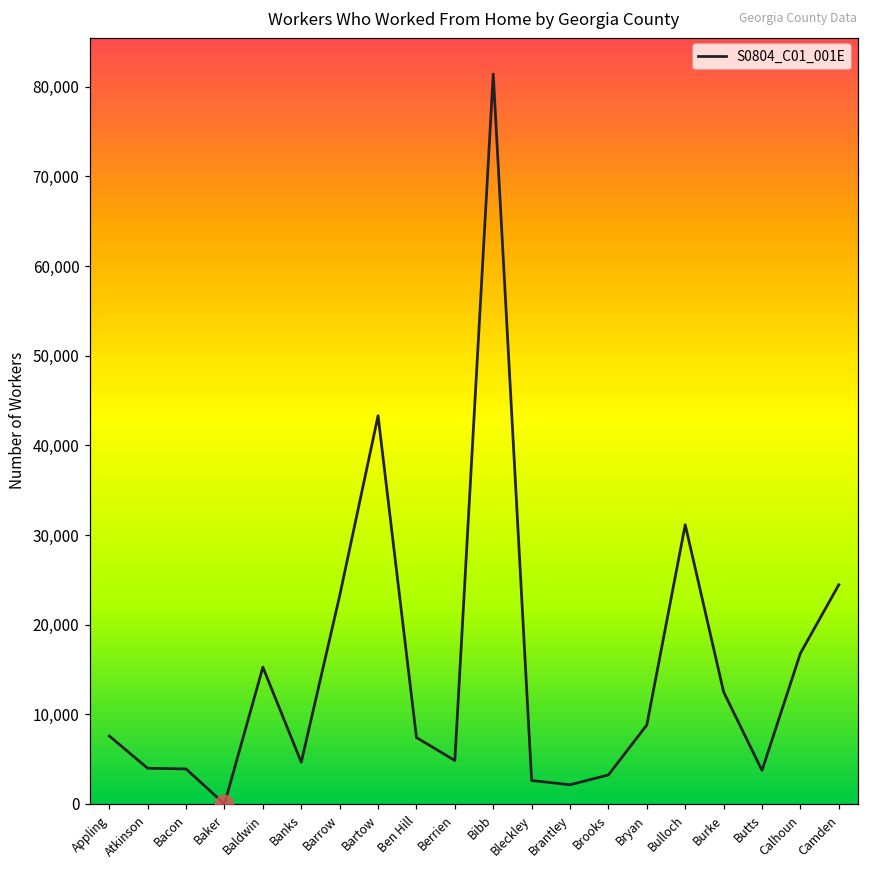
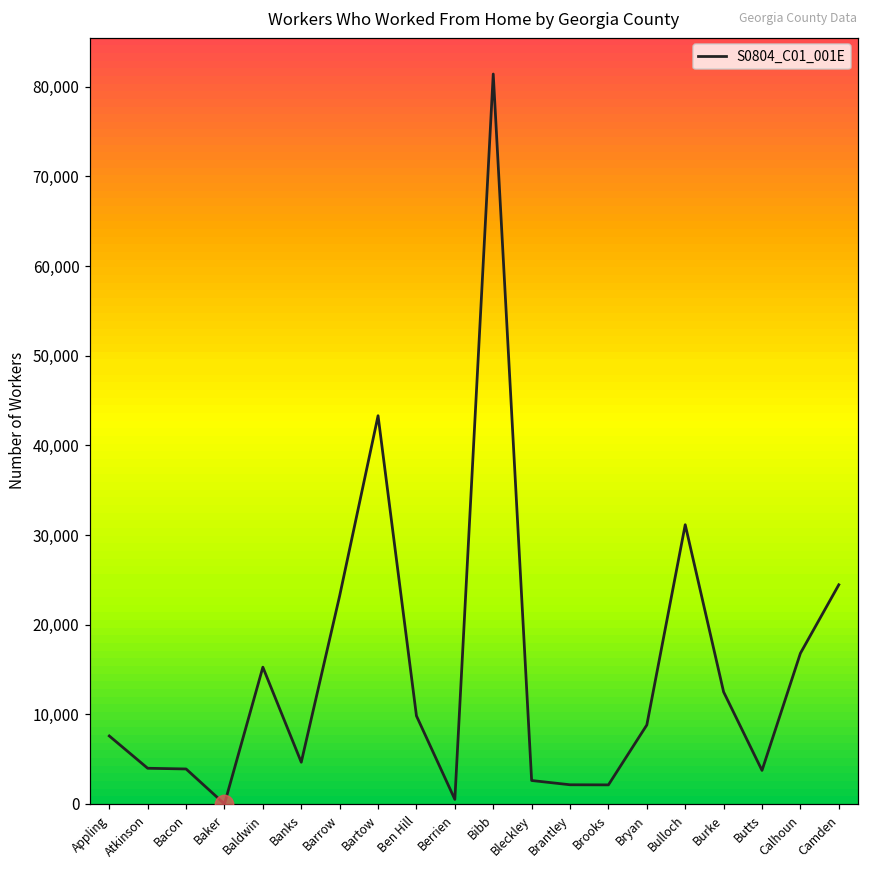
  {
    "S0804_C01_001E": {
      "Appling": "8,000",
      "Atkinson": "4,000",
      "Bacon": "4,000",
      "Baldwin": "15,000",
      "Banks": "5,000",
      "Barrow": "23,000",
      "Bartow": "43,000",
-     "Ben Hill": "7,000",
-     "Berrien": "5,000",
+     "Ben Hill": "10,000",
+     "Berrien": "1,000",
      "Bibb": "81,000",
      "Bleckley": "3,000",
      "Brantley": "2,000",
-     "Brooks": "3,000",
+     "Brooks": "2,000",
      "Bryan": "9,000",
      "Bulloch": "31,000",
      "Burke": "12,000",
      "Butts": "4,000",
      "Calhoun": "17,000",
      "Camden": "24,000"
    }
  }
